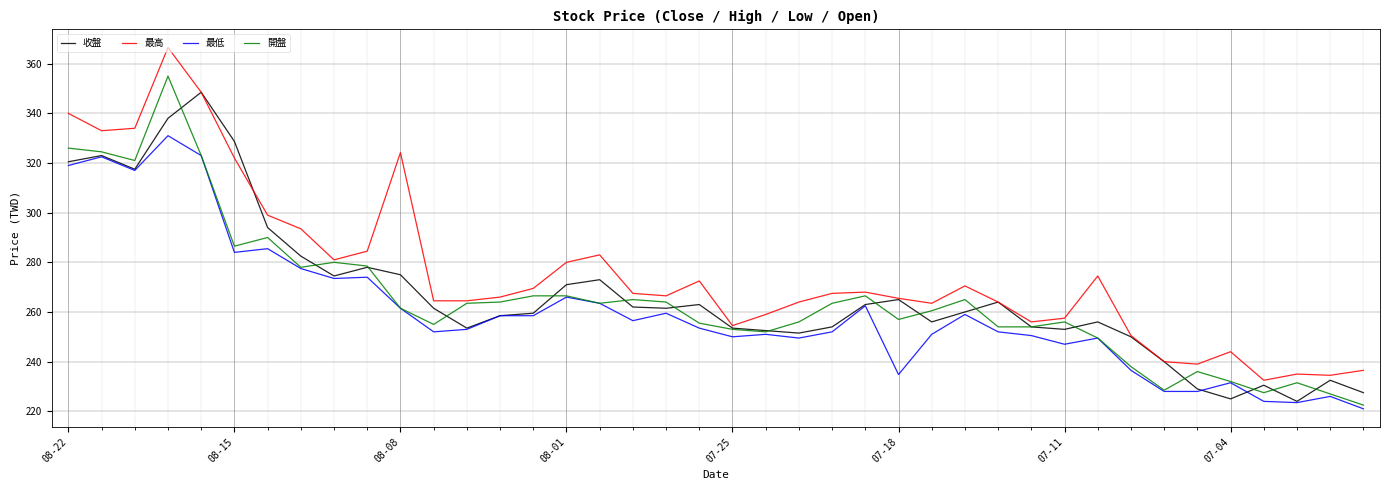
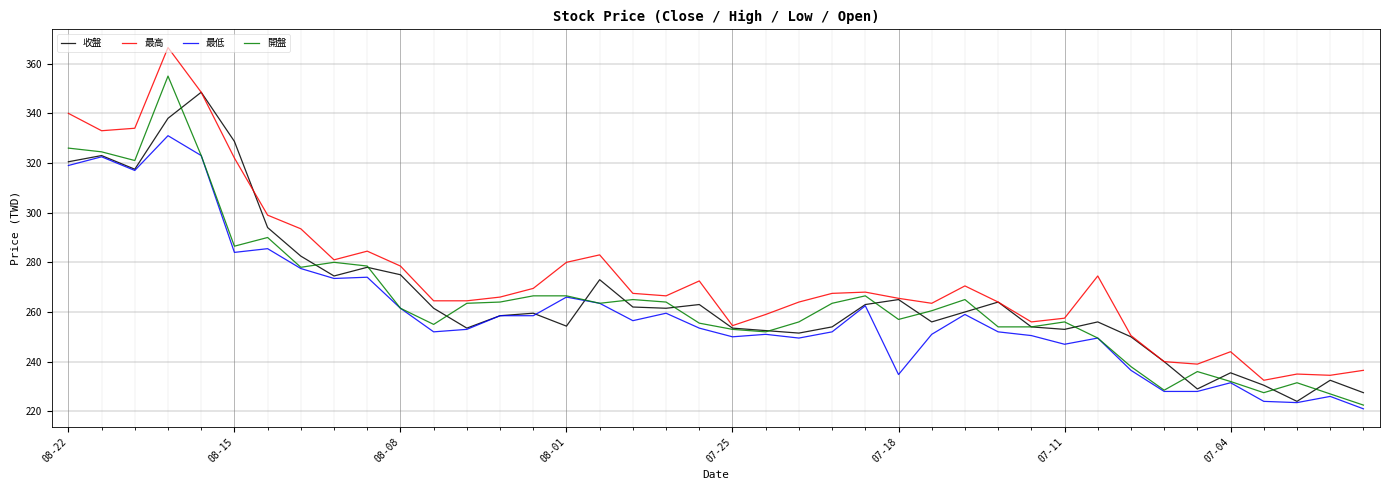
  {
    "收盤": {
      "08-22": 321,
      "08-15": 329,
      "08-08": 275,
-     "08-01": 271,
+     "08-01": 254,
      "07-11": 253,
-     "07-04": 225
+     "07-04": 236
    },
    "最高": {
      "08-22": 340,
      "08-15": 322,
-     "08-08": 324,
+     "08-08": 279,
      "08-01": 280,
      "07-11": 258,
      "07-04": 244
    },
    "最低": {
      "08-22": 319,
      "08-15": 284,
      "07-25": 250,
      "07-18": 235,
      "07-11": 247
    },
    "開盤": {
      "08-22": 326,
      "08-15": 287,
      "07-18": 257,
      "07-11": 256
    }
  }
